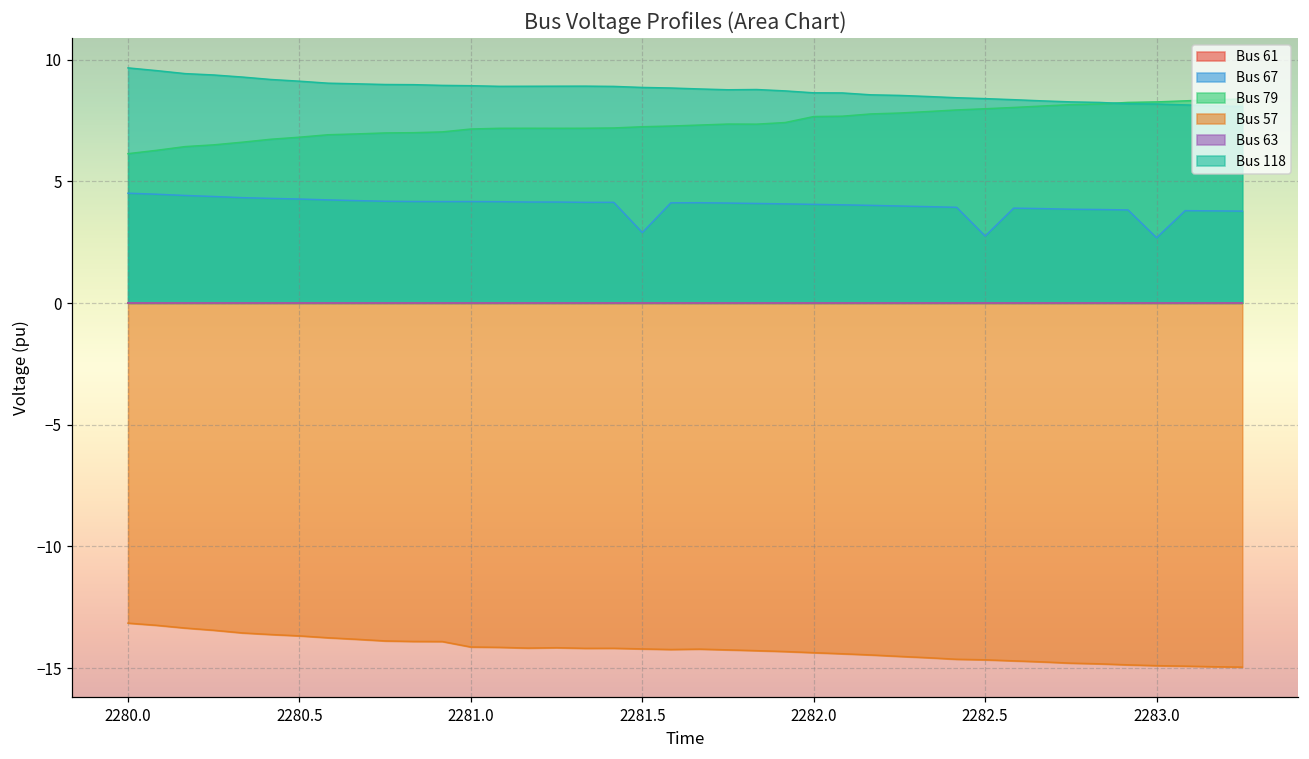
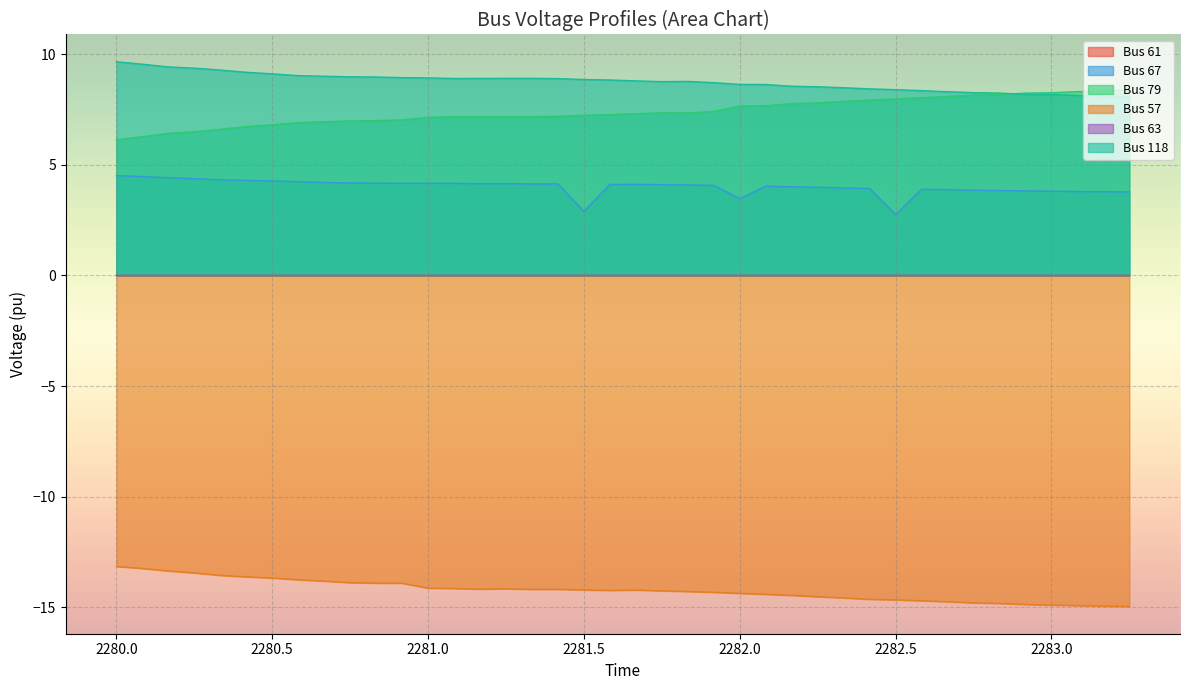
  {
    "Bus 63": {
      "2280.0": 0.0,
      "2280.5": 0.0,
      "2281.0": 0.0,
      "2281.5": 0.0,
      "2282.0": 0.0,
      "2282.5": 0.0,
      "2283.0": 0.0
    },
    "Bus 67": {
      "2280.0": 4.5,
      "2280.5": 4.3,
      "2281.0": 4.2,
      "2281.5": 2.9,
-     "2282.0": 4.1,
+     "2282.0": 3.5,
      "2282.5": 2.8,
-     "2283.0": 2.7
+     "2283.0": 3.8
    }
  }
